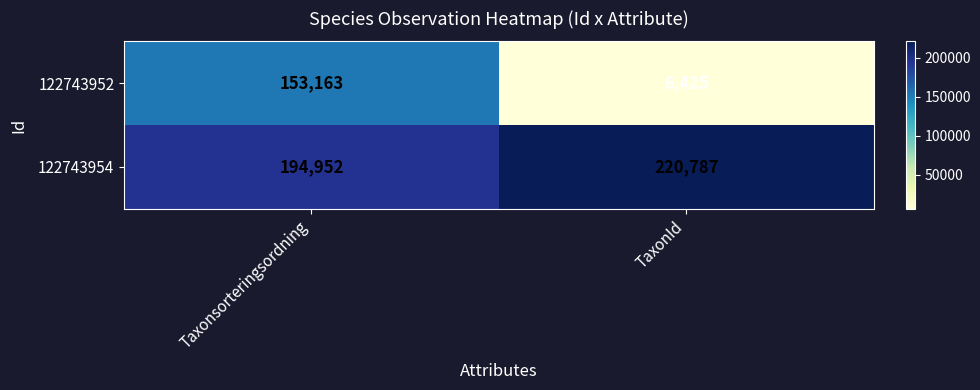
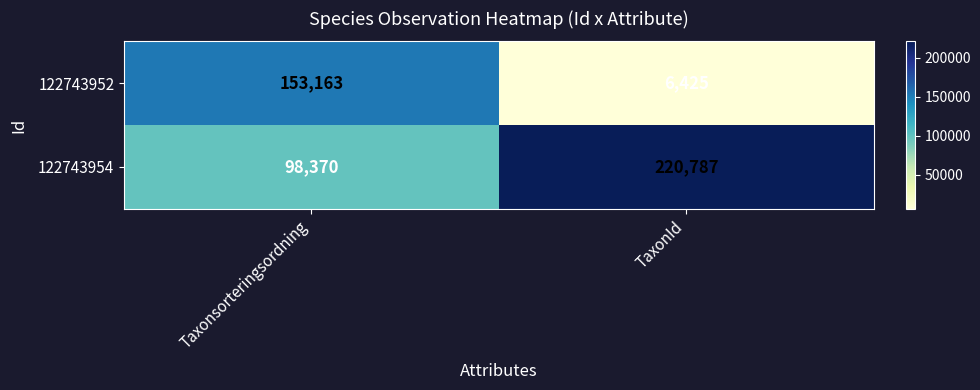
  {
    "122743952": {
      "Taxonsorteringsordning": "153,163"
    },
    "122743954": {
-     "Taxonsorteringsordning": "194,952",
+     "Taxonsorteringsordning": "98,370",
      "TaxonId": "220,787"
    }
  }
